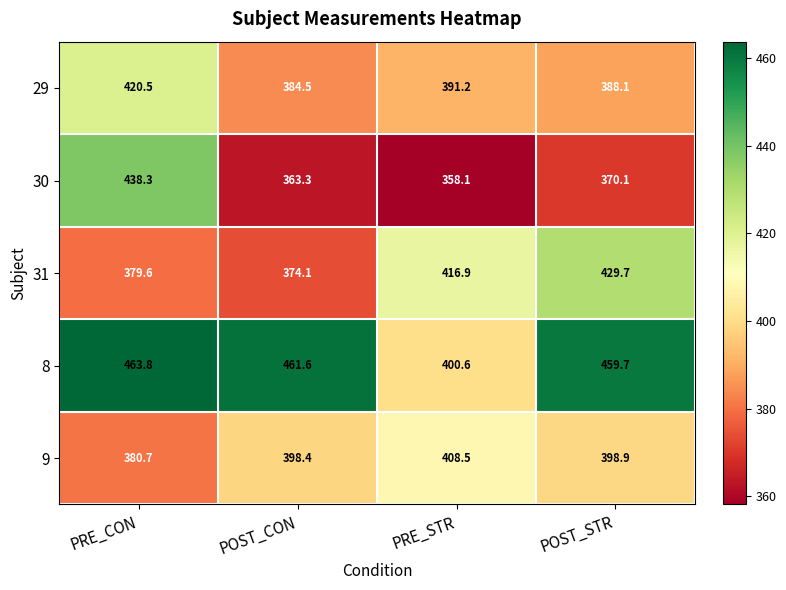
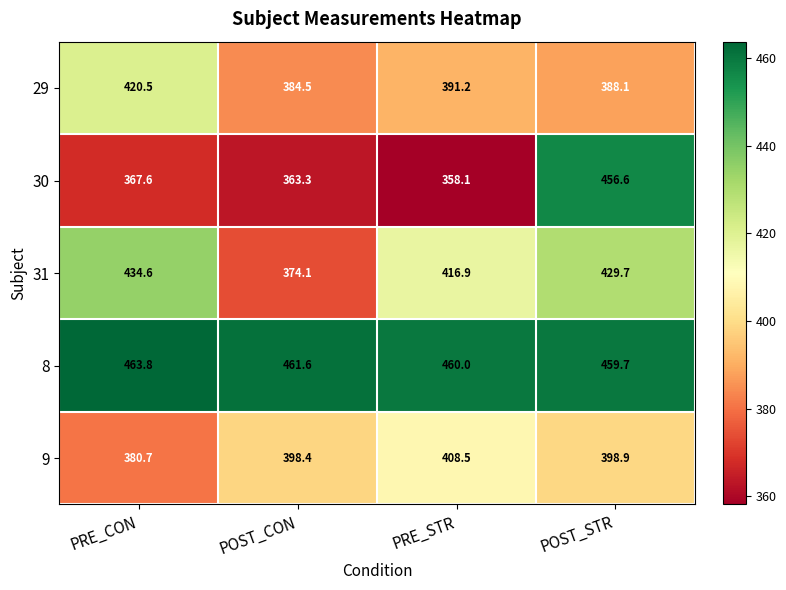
  {
    "29": {
      "PRE_CON": 420.5,
      "POST_CON": 384.5,
      "PRE_STR": 391.2,
      "POST_STR": 388.1
    },
    "30": {
-     "PRE_CON": 438.3,
+     "PRE_CON": 367.6,
      "POST_CON": 363.3,
      "PRE_STR": 358.1,
-     "POST_STR": 370.1
+     "POST_STR": 456.6
    },
    "31": {
-     "PRE_CON": 379.6,
+     "PRE_CON": 434.6,
      "POST_CON": 374.1,
      "PRE_STR": 416.9,
      "POST_STR": 429.7
    },
    "8": {
      "PRE_CON": 463.8,
      "POST_CON": 461.6,
-     "PRE_STR": 400.6,
+     "PRE_STR": 460.0,
      "POST_STR": 459.7
    },
    "9": {
      "PRE_CON": 380.7,
      "POST_CON": 398.4,
      "PRE_STR": 408.5,
      "POST_STR": 398.9
    }
  }
